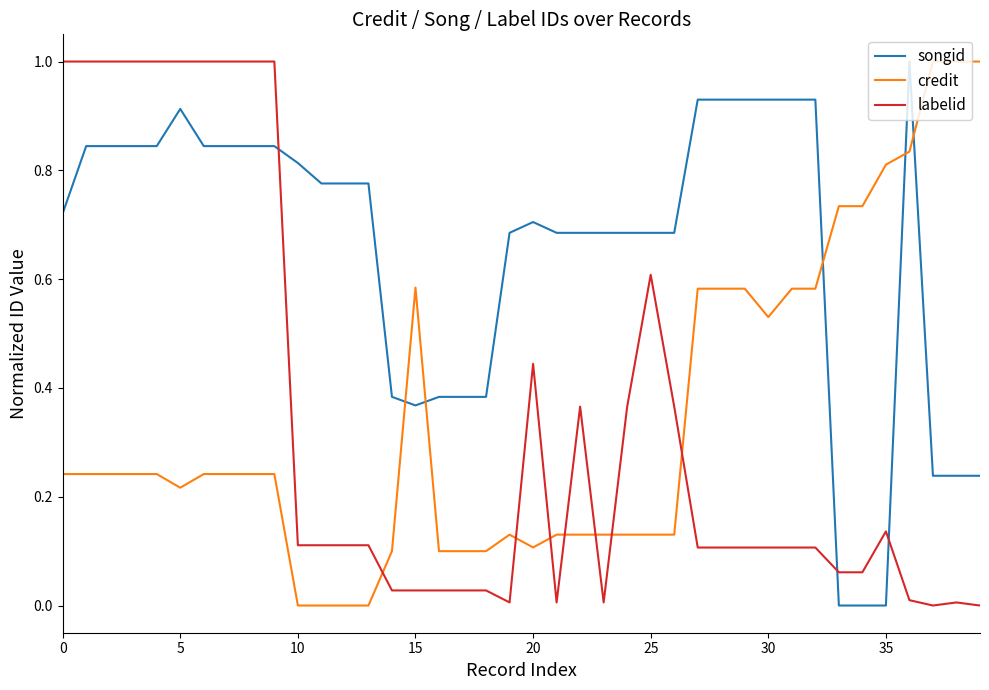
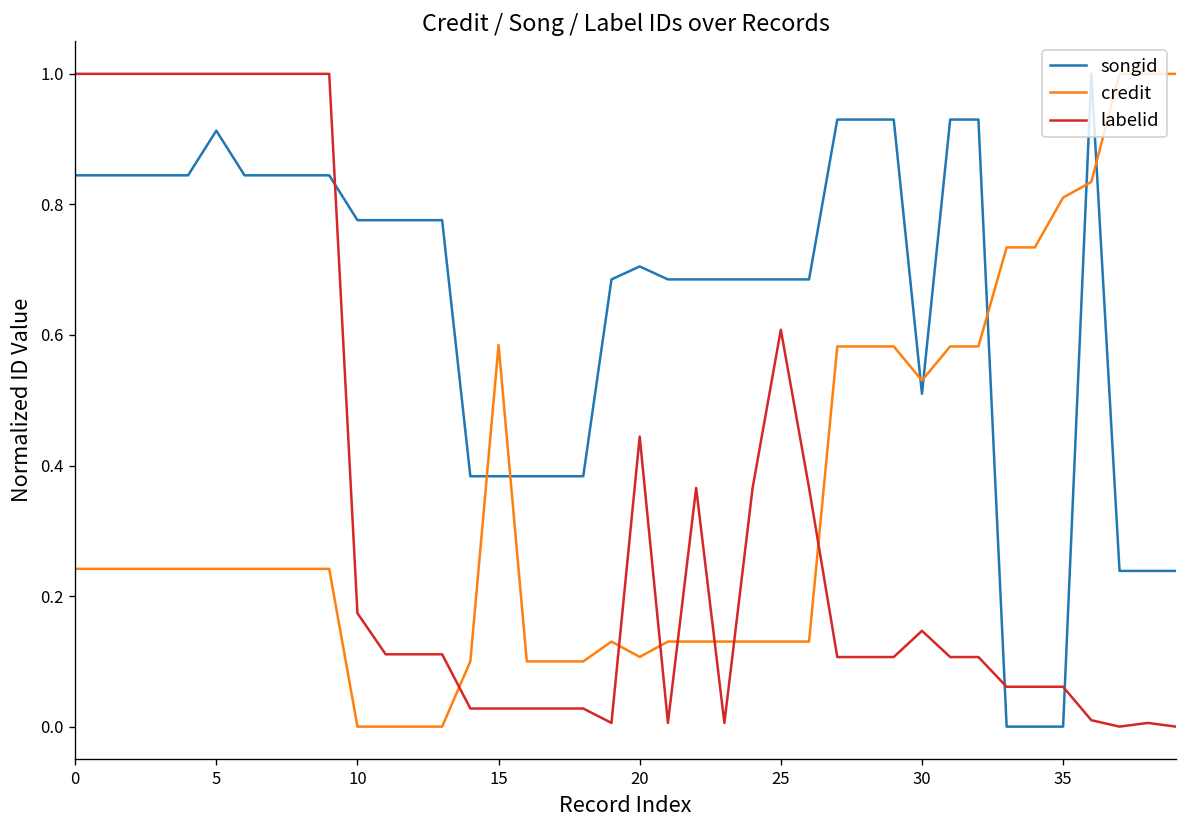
  {
    "songid": {
-     "0": 0.72,
+     "0": 0.84,
      "5": 0.91,
-     "10": 0.81,
-     "15": 0.37,
+     "10": 0.78,
+     "15": 0.38,
      "20": 0.70,
      "25": 0.69,
-     "30": 0.93,
+     "30": 0.51,
      "35": 0.00
    },
    "credit": {
      "0": 0.24,
-     "5": 0.22,
+     "5": 0.24,
      "10": 0.00,
      "15": 0.58,
      "20": 0.11,
      "25": 0.13,
      "30": 0.53,
      "35": 0.81
    },
    "labelid": {
      "0": 1.00,
      "5": 1.00,
-     "10": 0.11,
+     "10": 0.17,
      "15": 0.03,
      "20": 0.44,
      "25": 0.61,
-     "30": 0.11,
-     "35": 0.14
+     "30": 0.15,
+     "35": 0.06
    }
  }
